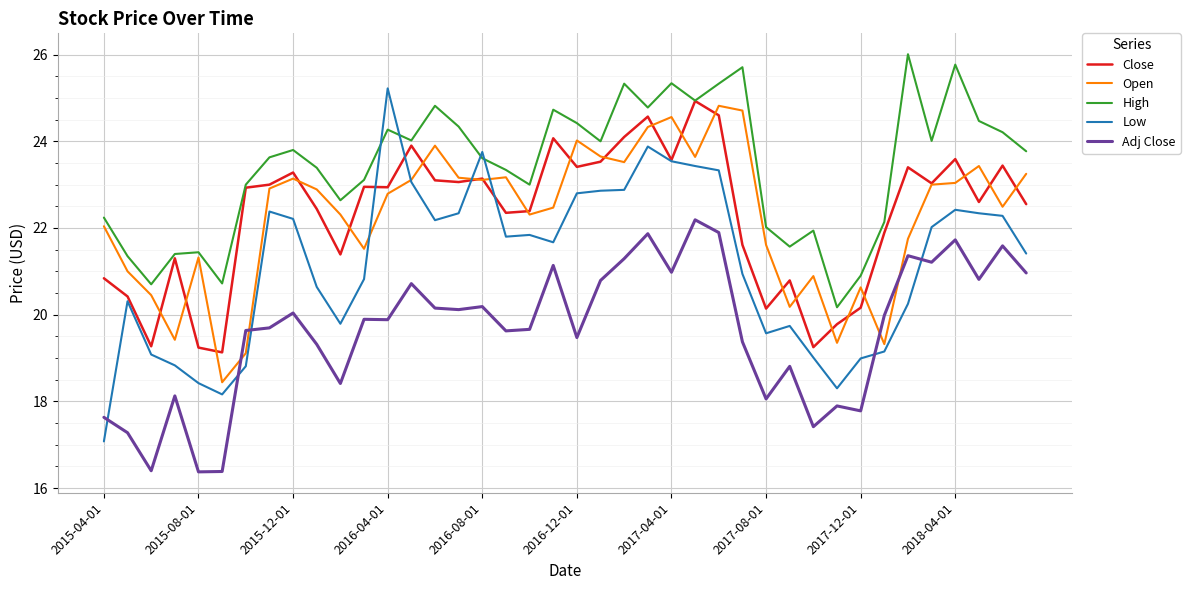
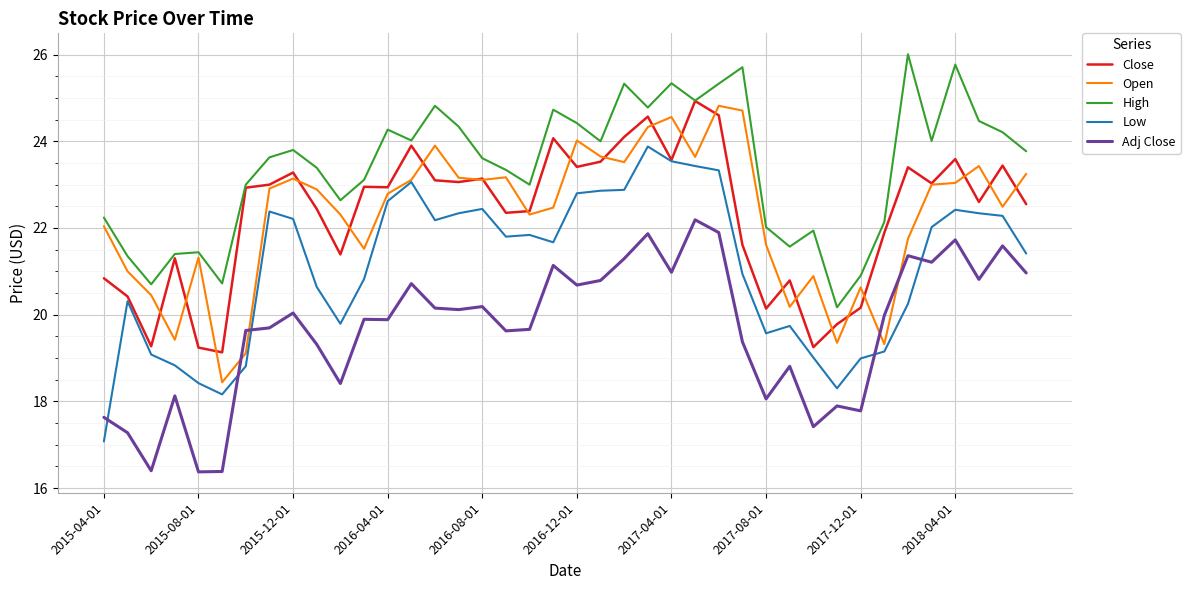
  {
    "Close": {
      "2015-04-01": 20.8,
      "2015-08-01": 19.2,
      "2015-12-01": 23.3,
      "2016-04-01": 22.9,
      "2016-12-01": 23.4,
      "2017-08-01": 20.1,
      "2017-12-01": 20.2,
      "2018-04-01": 23.6
    },
    "Open": {
      "2015-04-01": 22.0,
      "2015-08-01": 21.3,
      "2015-12-01": 23.1,
      "2016-04-01": 22.8,
      "2016-12-01": 24.0,
      "2017-04-01": 24.6,
      "2017-08-01": 21.6,
      "2017-12-01": 20.6,
      "2018-04-01": 23.0
    },
    "High": {
      "2015-04-01": 22.2,
      "2015-08-01": 21.4,
      "2015-12-01": 23.8,
      "2016-04-01": 24.3,
      "2016-08-01": 23.6,
      "2016-12-01": 24.4,
      "2017-04-01": 25.3,
      "2017-08-01": 22.0,
      "2017-12-01": 20.9,
      "2018-04-01": 25.8
    },
    "Low": {
      "2015-04-01": 17.1,
      "2015-08-01": 18.4,
      "2015-12-01": 22.2,
-     "2016-04-01": 25.2,
-     "2016-08-01": 23.8,
+     "2016-04-01": 22.6,
+     "2016-08-01": 22.4,
      "2016-12-01": 22.8,
      "2017-08-01": 19.6,
      "2017-12-01": 19.0,
      "2018-04-01": 22.4
    },
    "Adj Close": {
      "2015-04-01": 17.6,
      "2015-08-01": 16.4,
      "2015-12-01": 20.0,
      "2016-04-01": 19.9,
      "2016-08-01": 20.2,
-     "2016-12-01": 19.5,
+     "2016-12-01": 20.7,
      "2017-04-01": 21.0,
      "2017-08-01": 18.1,
      "2017-12-01": 17.8,
      "2018-04-01": 21.7
    }
  }
